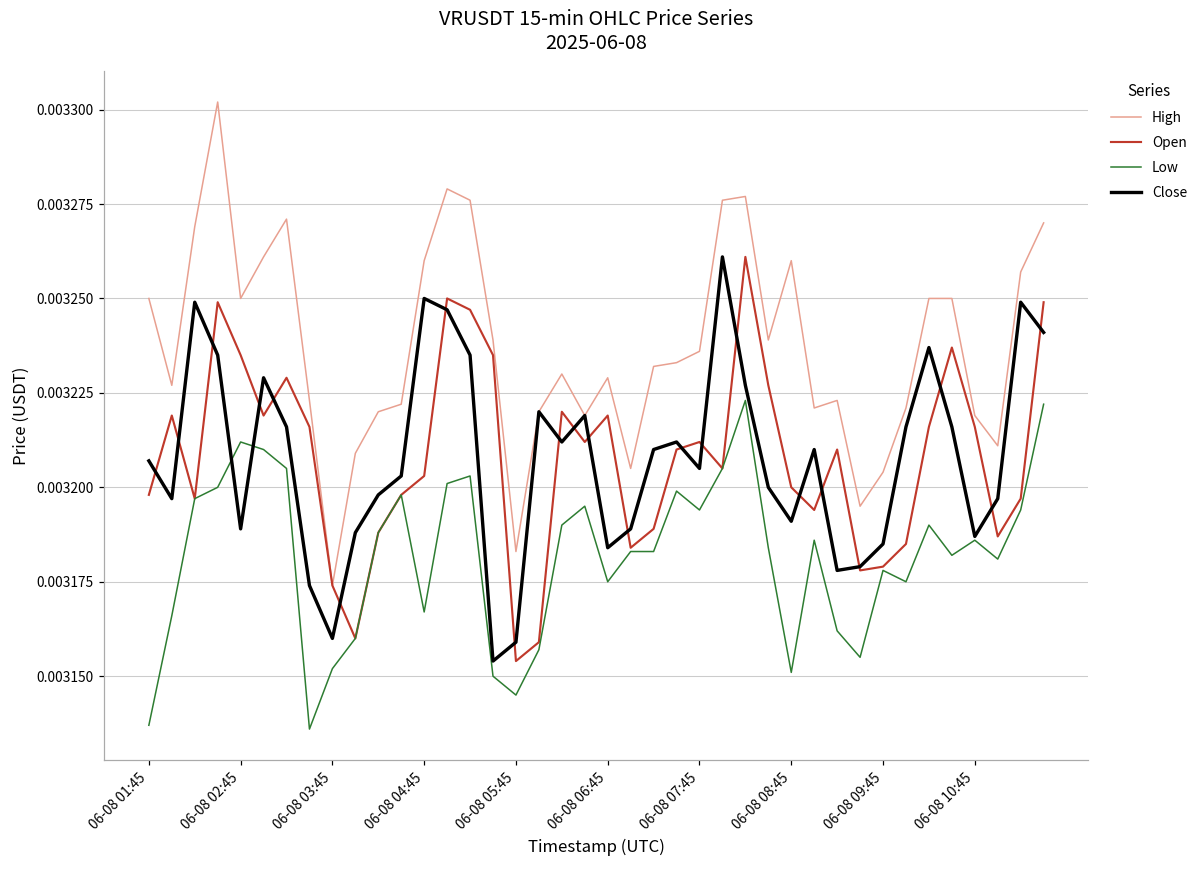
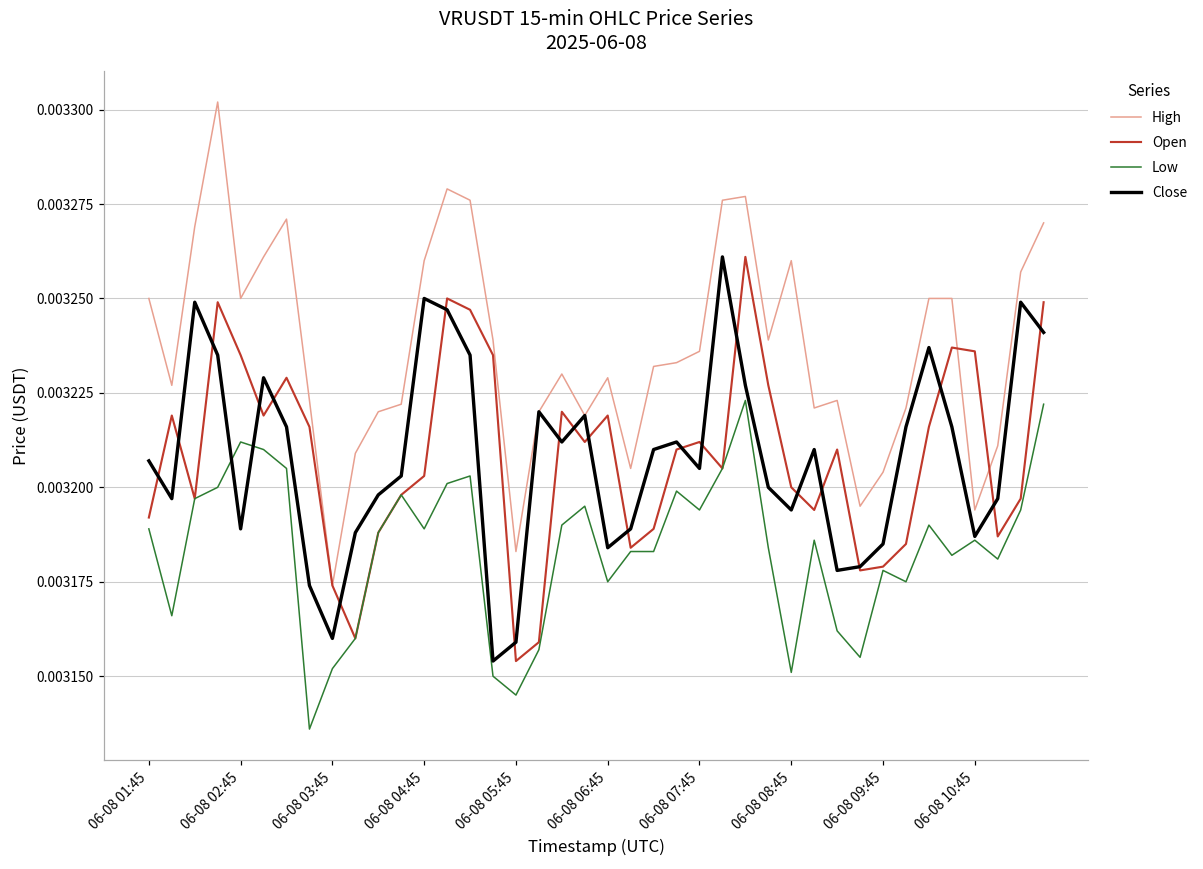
  {
    "High": {
      "06-08 01:45": 0.003250,
      "06-08 02:45": 0.003250,
      "06-08 04:45": 0.003260,
      "06-08 05:45": 0.003183,
      "06-08 06:45": 0.003229,
      "06-08 07:45": 0.003236,
      "06-08 08:45": 0.003260,
      "06-08 09:45": 0.003204,
-     "06-08 10:45": 0.003219
+     "06-08 10:45": 0.003194
    },
    "Open": {
-     "06-08 01:45": 0.003198,
+     "06-08 01:45": 0.003192,
      "06-08 02:45": 0.003235,
      "06-08 04:45": 0.003203,
      "06-08 05:45": 0.003154,
      "06-08 06:45": 0.003219,
      "06-08 07:45": 0.003212,
      "06-08 08:45": 0.003200,
      "06-08 09:45": 0.003179,
-     "06-08 10:45": 0.003216
+     "06-08 10:45": 0.003236
    },
    "Low": {
-     "06-08 01:45": 0.003137,
+     "06-08 01:45": 0.003189,
      "06-08 02:45": 0.003212,
      "06-08 03:45": 0.003152,
-     "06-08 04:45": 0.003167,
+     "06-08 04:45": 0.003189,
      "06-08 05:45": 0.003145,
      "06-08 06:45": 0.003175,
      "06-08 07:45": 0.003194,
      "06-08 08:45": 0.003151,
      "06-08 09:45": 0.003178,
      "06-08 10:45": 0.003186
    },
    "Close": {
      "06-08 01:45": 0.003207,
      "06-08 02:45": 0.003189,
      "06-08 03:45": 0.003160,
      "06-08 04:45": 0.003250,
      "06-08 05:45": 0.003159,
      "06-08 06:45": 0.003184,
      "06-08 07:45": 0.003205,
-     "06-08 08:45": 0.003191,
+     "06-08 08:45": 0.003194,
      "06-08 09:45": 0.003185,
      "06-08 10:45": 0.003187
    }
  }
